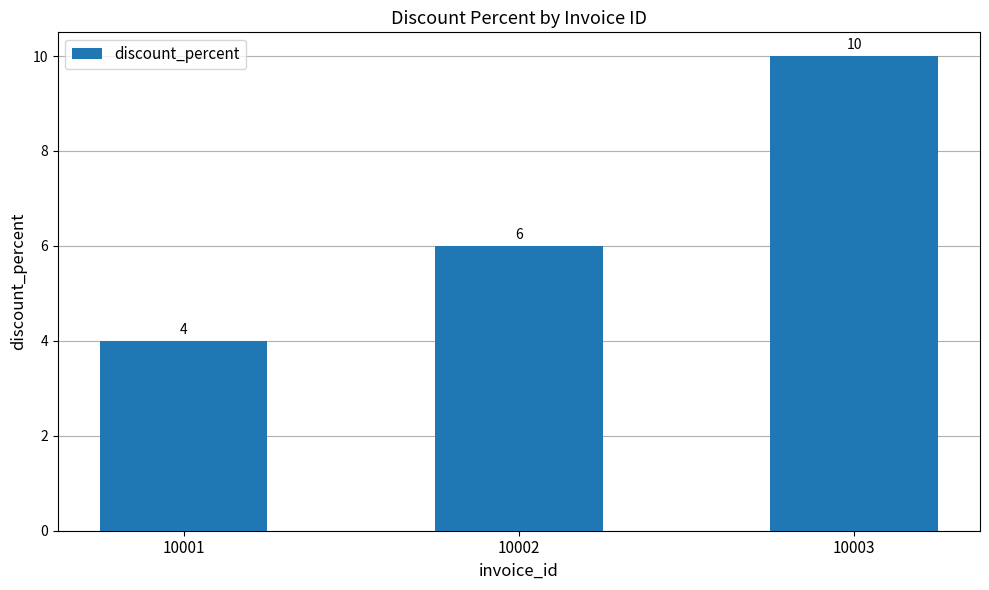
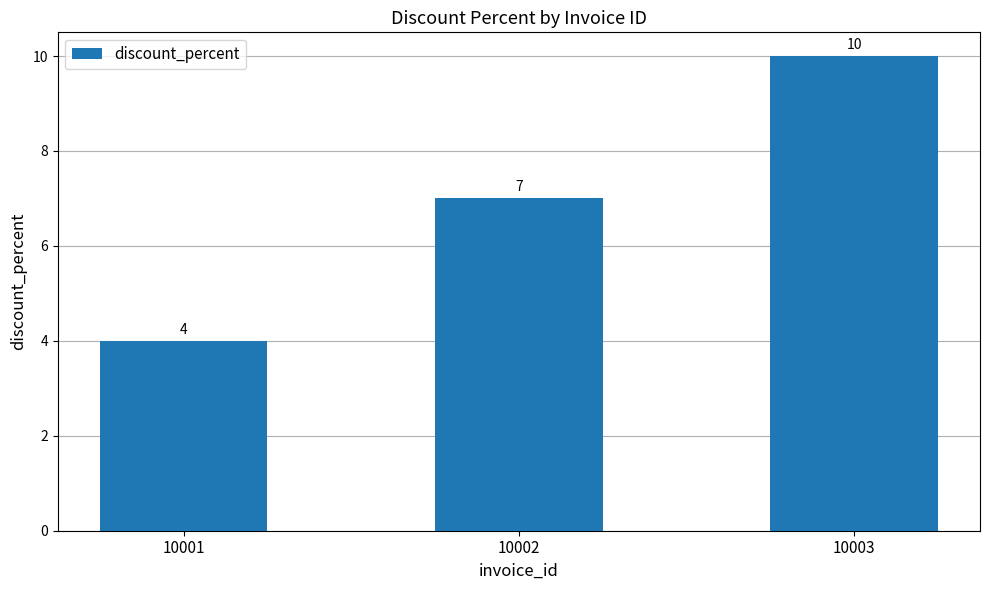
  {
    "10001": 4,
-   "10002": 6,
+   "10002": 7,
    "10003": 10
  }
